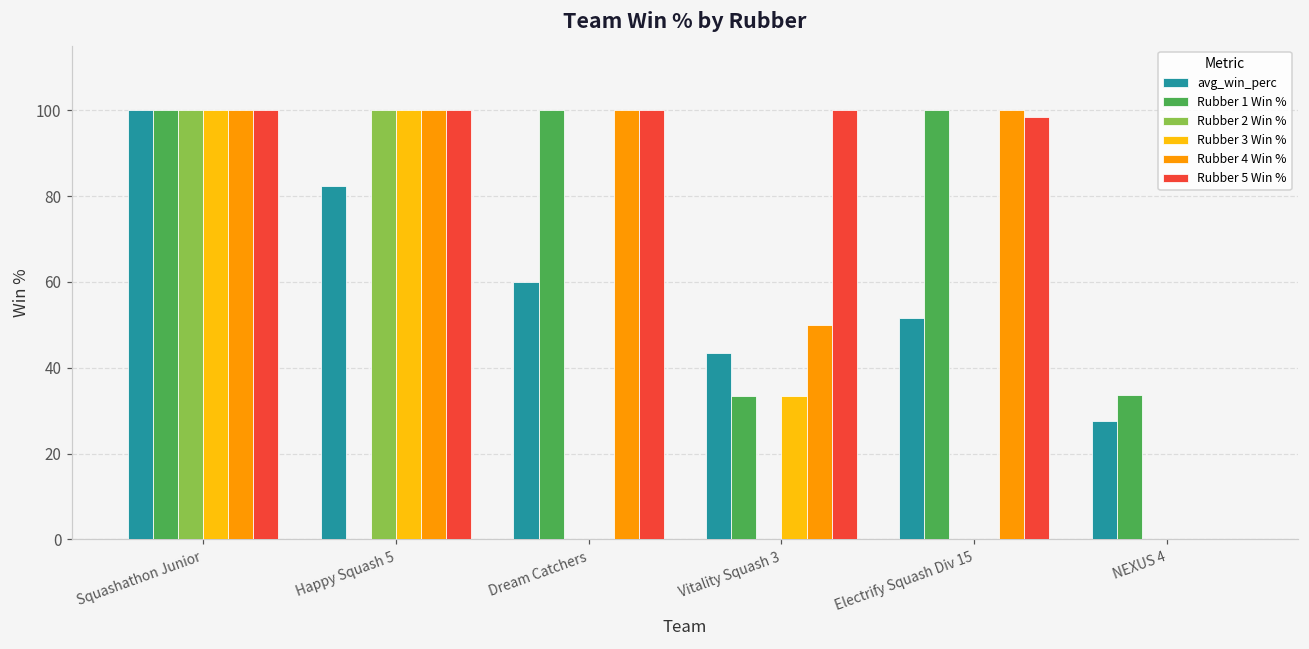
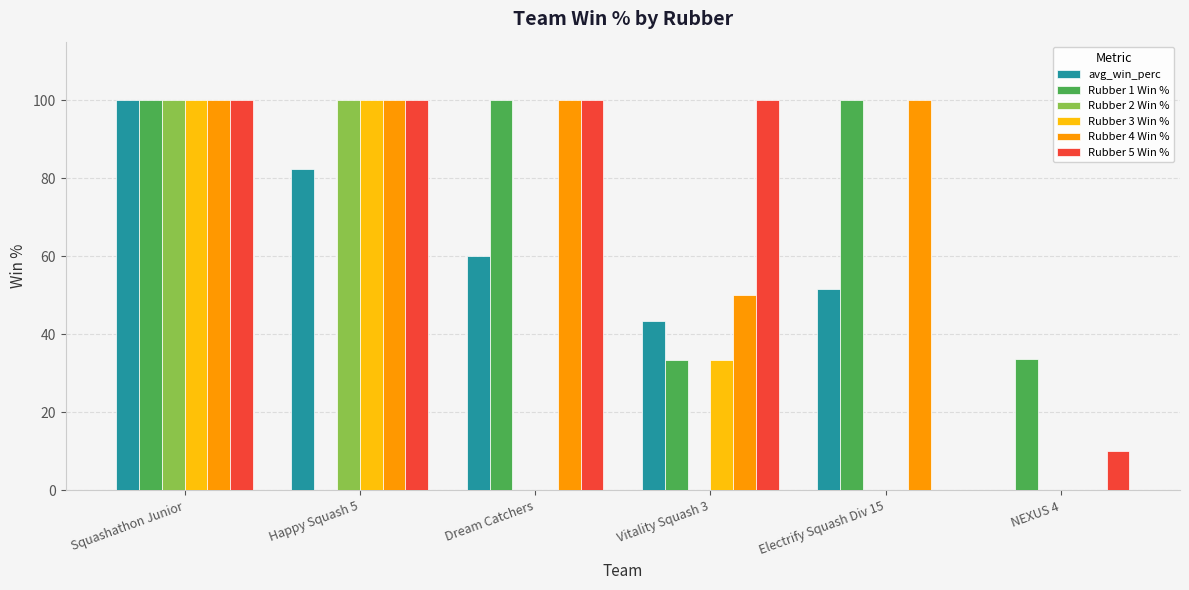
  {
    "avg_win_perc": {
      "Squashathon Junior": 100,
      "Happy Squash 5": 82,
      "Dream Catchers": 60,
      "Vitality Squash 3": 43,
      "Electrify Squash Div 15": 52,
-     "NEXUS 4": 28
+     "NEXUS 4": 0
    },
    "Rubber 1 Win %": {
      "Squashathon Junior": 100,
      "Happy Squash 5": 0,
      "Dream Catchers": 100,
      "Vitality Squash 3": 33,
      "Electrify Squash Div 15": 100,
      "NEXUS 4": 34
    },
    "Rubber 2 Win %": {
      "Squashathon Junior": 100,
      "Happy Squash 5": 100,
      "Dream Catchers": 0,
      "Vitality Squash 3": 0,
      "Electrify Squash Div 15": 0,
      "NEXUS 4": 0
    },
    "Rubber 5 Win %": {
      "Squashathon Junior": 100,
      "Happy Squash 5": 100,
      "Dream Catchers": 100,
      "Vitality Squash 3": 100,
-     "Electrify Squash Div 15": 99,
-     "NEXUS 4": 0
+     "Electrify Squash Div 15": 0,
+     "NEXUS 4": 10
    }
  }
